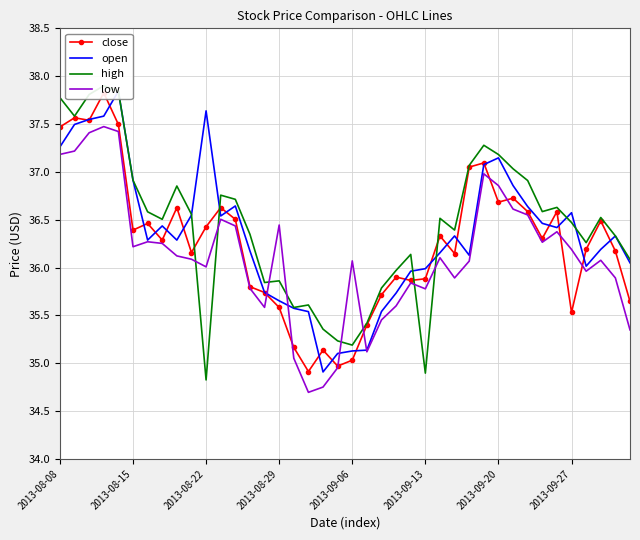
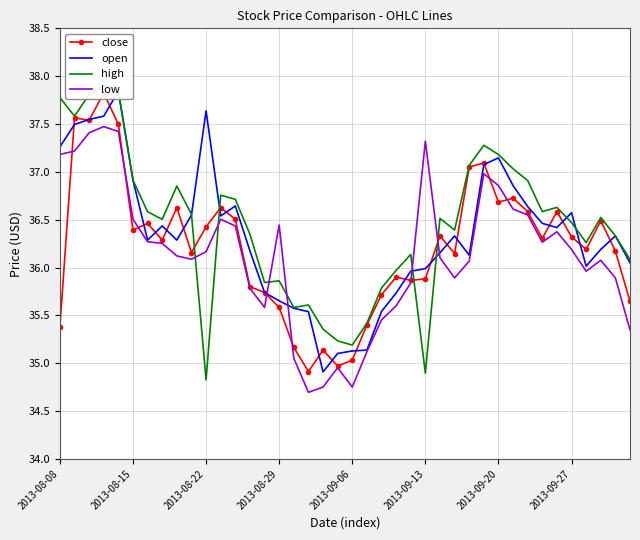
  {
    "close": {
-     "2013-08-08": 37.5,
+     "2013-08-08": 35.4,
      "2013-08-15": 36.4,
      "2013-08-22": 36.4,
      "2013-08-29": 35.6,
      "2013-09-06": 35.0,
      "2013-09-13": 35.9,
      "2013-09-20": 36.7,
-     "2013-09-27": 35.5
+     "2013-09-27": 36.3
    },
    "open": {
      "2013-08-08": 37.3,
      "2013-08-22": 37.6,
      "2013-08-29": 35.7,
      "2013-09-06": 35.1,
      "2013-09-13": 36.0,
      "2013-09-20": 37.1,
      "2013-09-27": 36.6
    },
    "high": {
      "2013-08-08": 37.8,
      "2013-08-22": 34.8,
      "2013-08-29": 35.9,
      "2013-09-06": 35.2,
      "2013-09-13": 34.9,
      "2013-09-20": 37.2,
      "2013-09-27": 36.5
    },
    "low": {
      "2013-08-08": 37.2,
-     "2013-08-15": 36.2,
-     "2013-08-22": 36.0,
+     "2013-08-15": 36.5,
+     "2013-08-22": 36.2,
      "2013-08-29": 36.4,
-     "2013-09-06": 36.1,
-     "2013-09-13": 35.8,
+     "2013-09-06": 34.8,
+     "2013-09-13": 37.3,
      "2013-09-20": 36.9,
      "2013-09-27": 36.2
    }
  }
